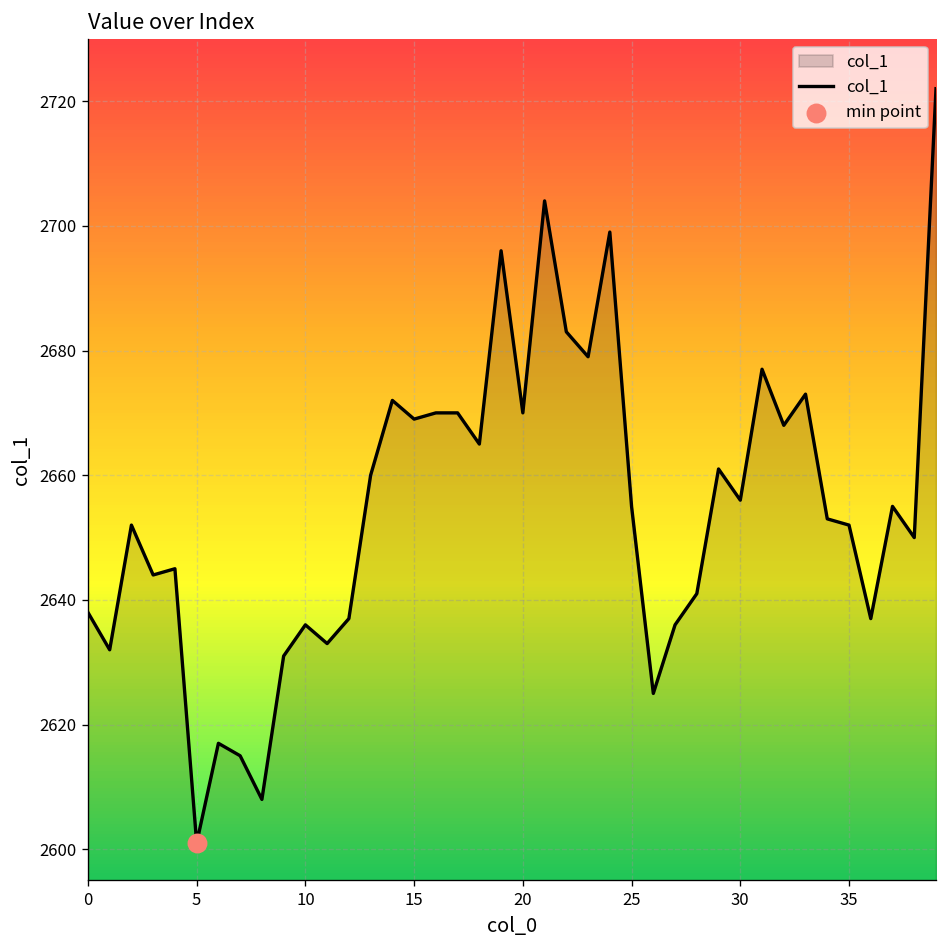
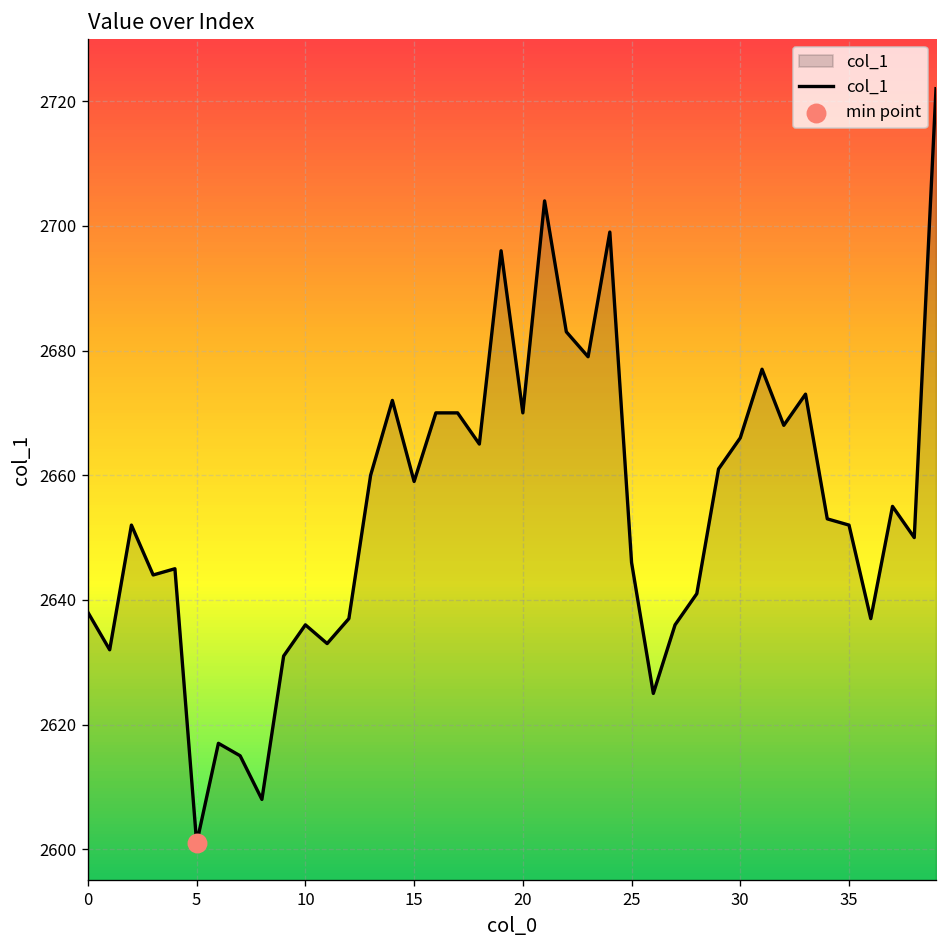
  {
    "col_1": {
      "0": 2638,
      "10": 2636,
-     "15": 2669,
+     "15": 2659,
      "20": 2670,
-     "25": 2655,
-     "30": 2656,
+     "25": 2646,
+     "30": 2666,
      "35": 2652
    }
  }
